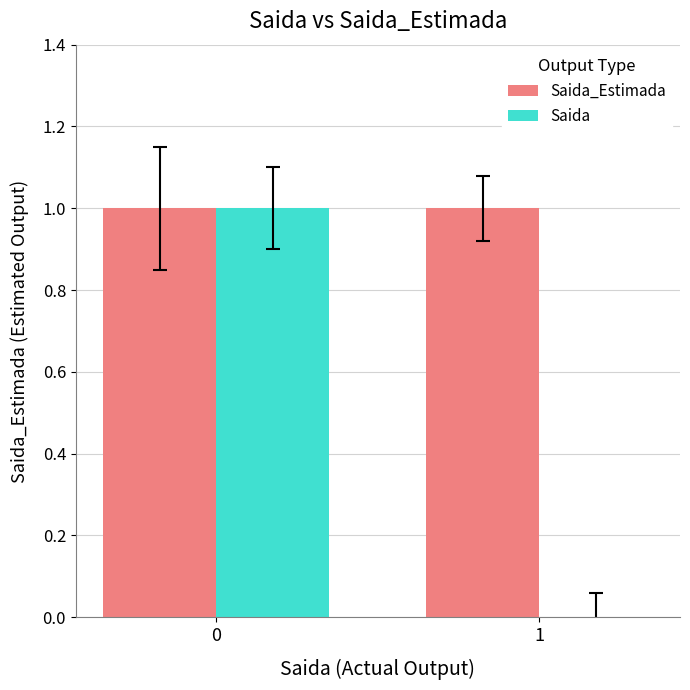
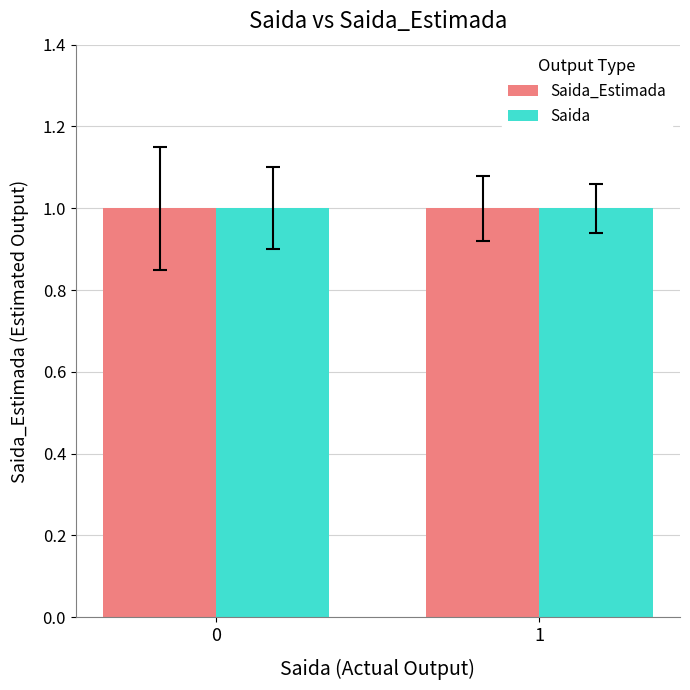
  {
    "Saida_Estimada": {
      "0": 1,
      "1": 1
    },
    "Saida": {
      "0": 1,
-     "1": 0
+     "1": 1
    }
  }
